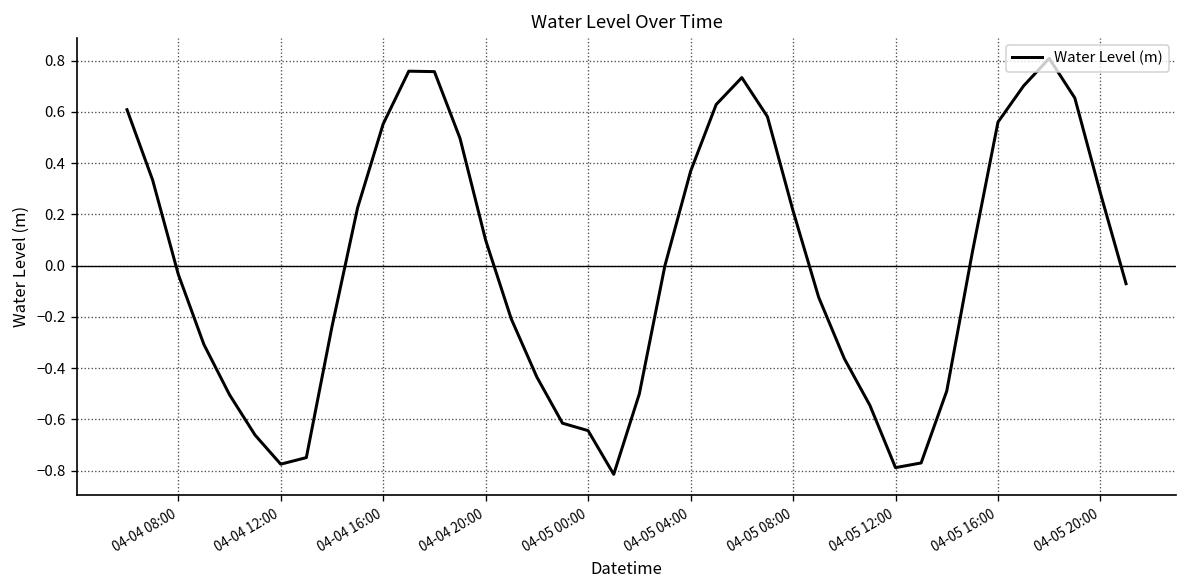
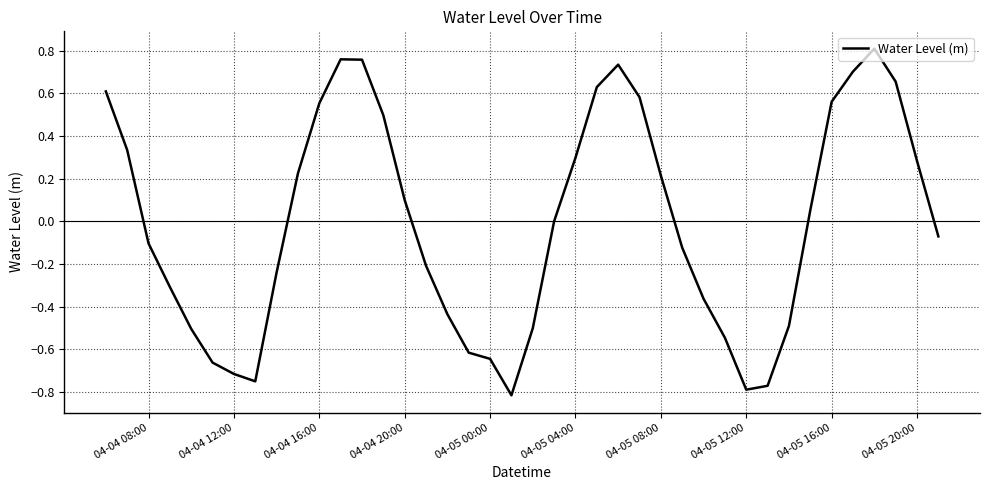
  {
-   "04-04 08:00": -0.03,
-   "04-04 12:00": -0.78,
+   "04-04 08:00": -0.10,
+   "04-04 12:00": -0.71,
    "04-04 16:00": 0.55,
    "04-04 20:00": 0.10,
    "04-05 00:00": -0.64,
-   "04-05 04:00": 0.37,
+   "04-05 04:00": 0.30,
    "04-05 08:00": 0.21,
    "04-05 12:00": -0.79,
    "04-05 16:00": 0.56,
    "04-05 20:00": 0.28
  }
